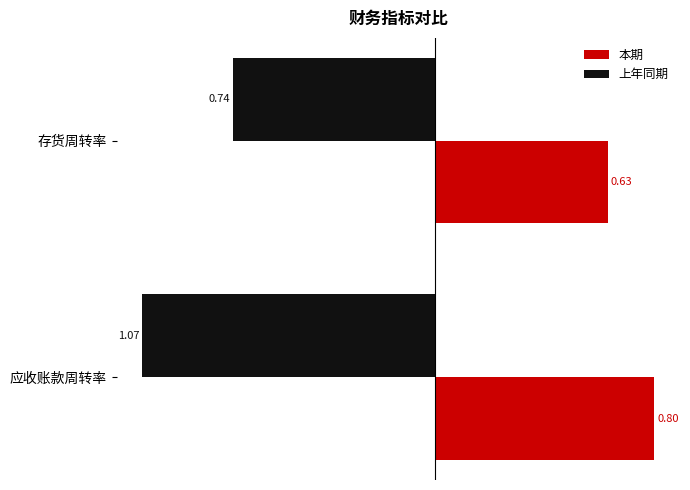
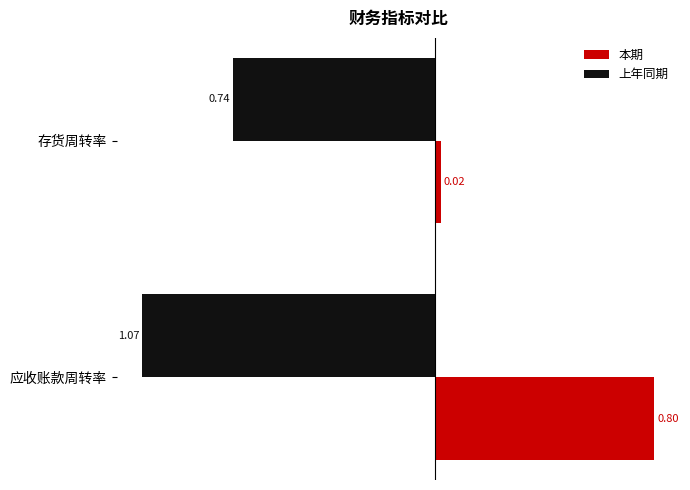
  {
    "本期": {
-     "存货周转率": 0.63,
+     "存货周转率": 0.02,
      "应收账款周转率": 0.80
    }
  }
